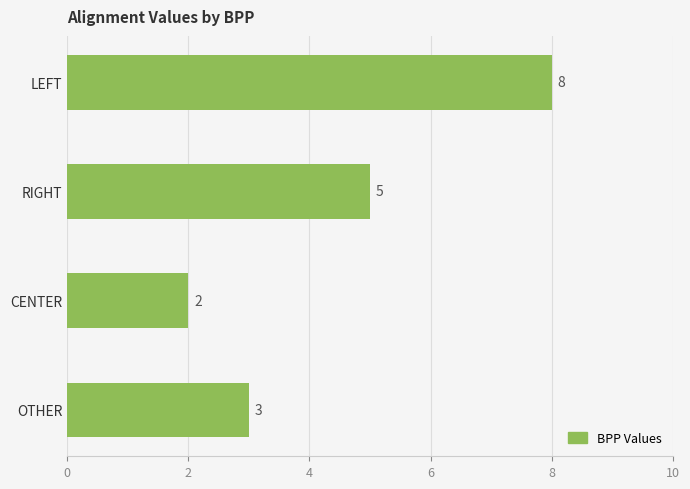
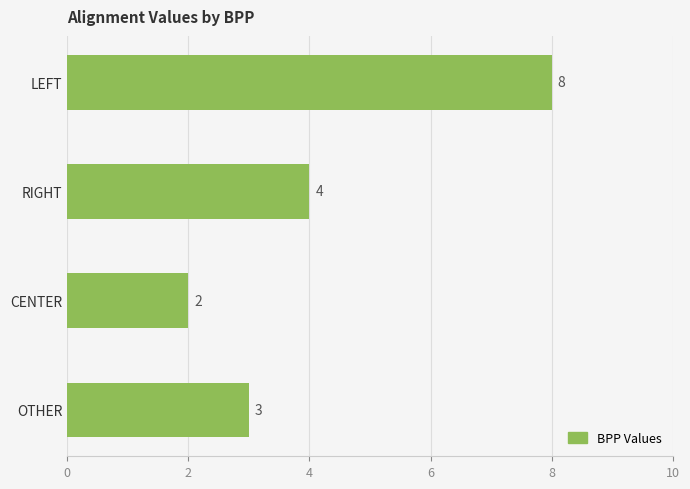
  {
    "LEFT": 8,
-   "RIGHT": 5,
+   "RIGHT": 4,
    "CENTER": 2,
    "OTHER": 3
  }
